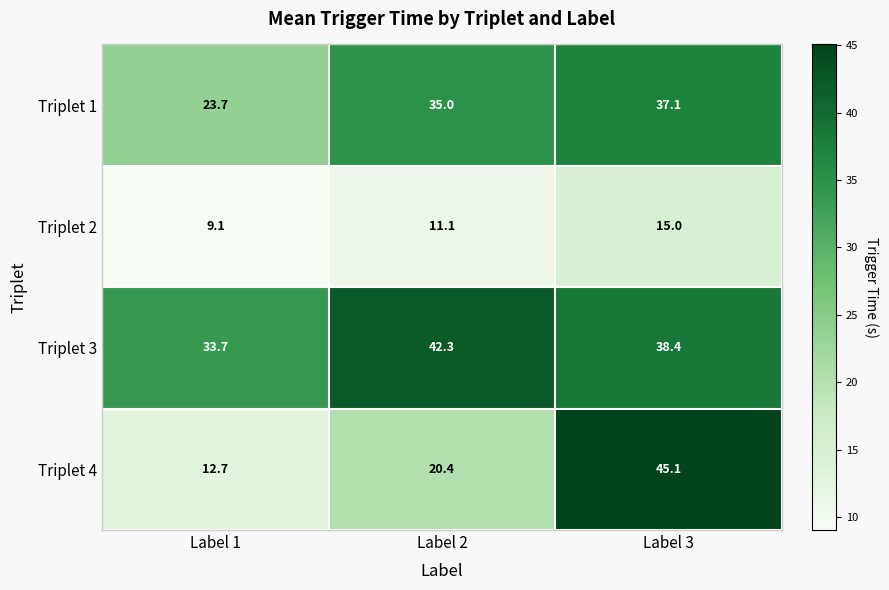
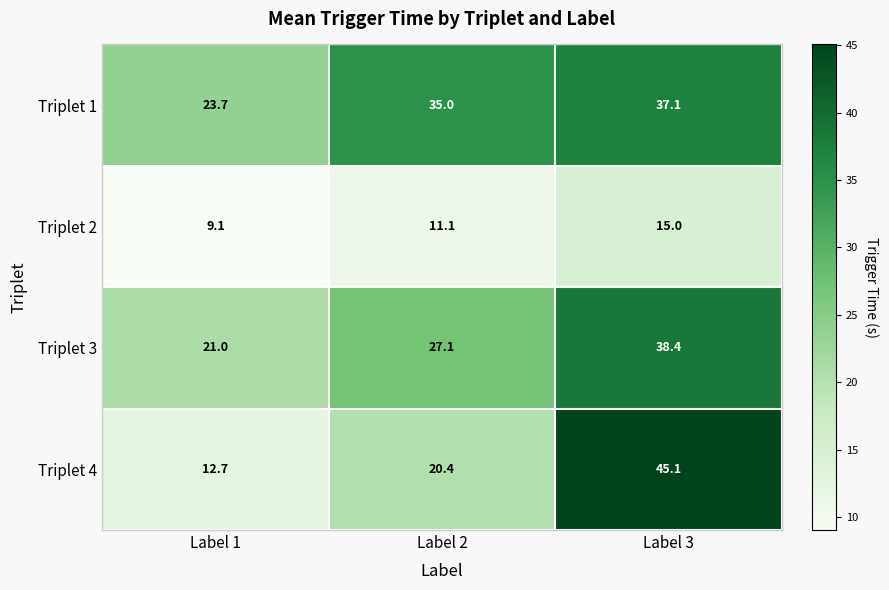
  {
    "Triplet 1": {
      "Label 1": 23.7,
      "Label 2": 35.0,
      "Label 3": 37.1
    },
    "Triplet 2": {
      "Label 1": 9.1,
      "Label 2": 11.1,
      "Label 3": 15.0
    },
    "Triplet 3": {
-     "Label 1": 33.7,
-     "Label 2": 42.3,
+     "Label 1": 21.0,
+     "Label 2": 27.1,
      "Label 3": 38.4
    },
    "Triplet 4": {
      "Label 1": 12.7,
      "Label 2": 20.4,
      "Label 3": 45.1
    }
  }
